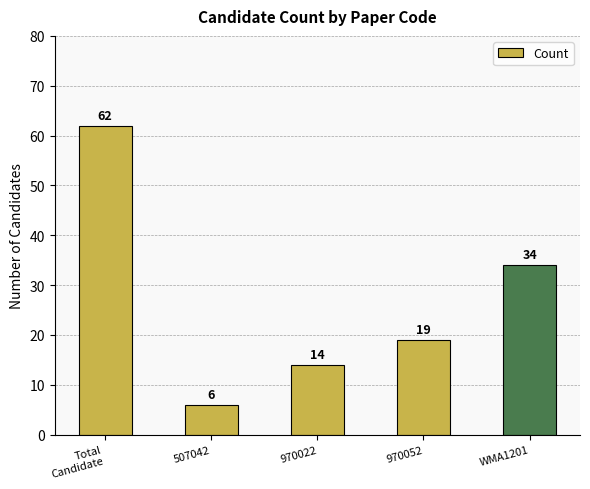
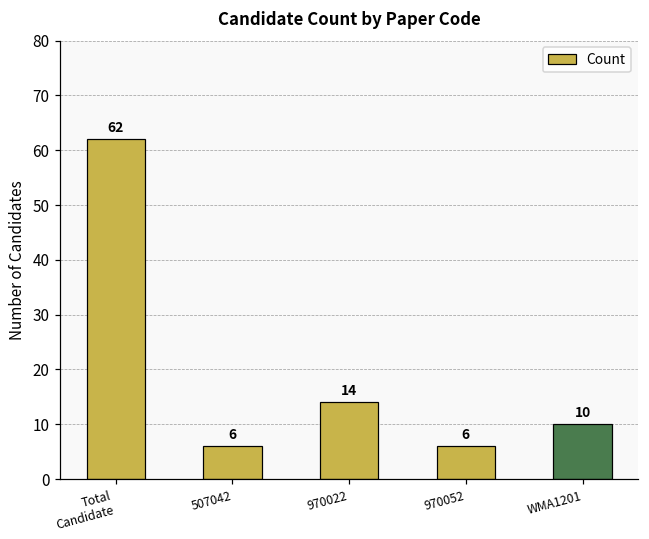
  {
    "Total Candidate": 62,
    "507042": 6,
    "970022": 14,
-   "970052": 19,
-   "WMA1201": 34
+   "970052": 6,
+   "WMA1201": 10
  }
